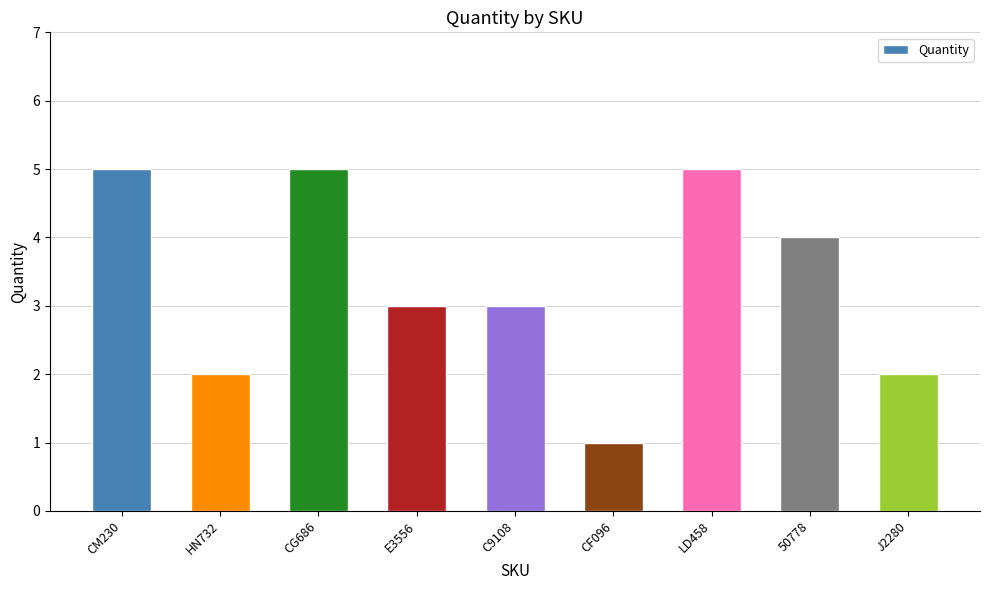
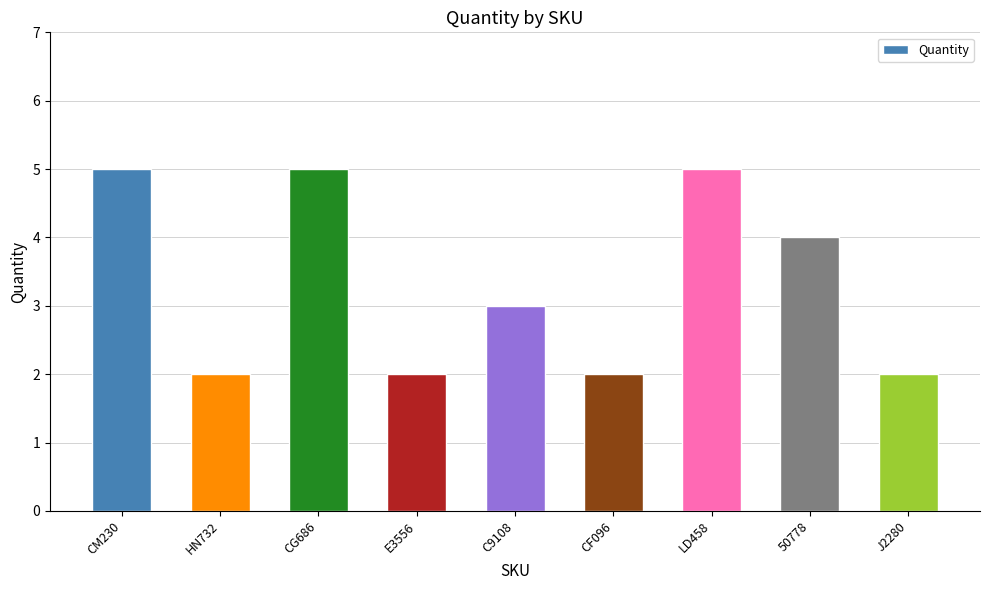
  {
    "CM230": 5,
    "HN732": 2,
    "CG686": 5,
-   "E3556": 3,
+   "E3556": 2,
    "C9108": 3,
-   "CF096": 1,
+   "CF096": 2,
    "LD458": 5,
    "50778": 4,
    "J2280": 2
  }
